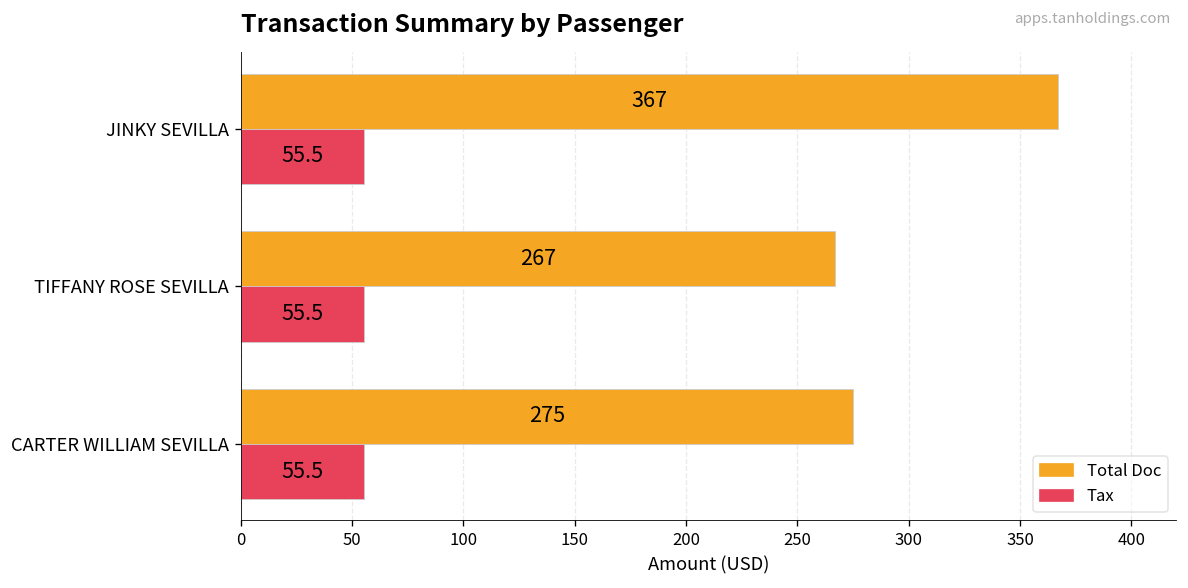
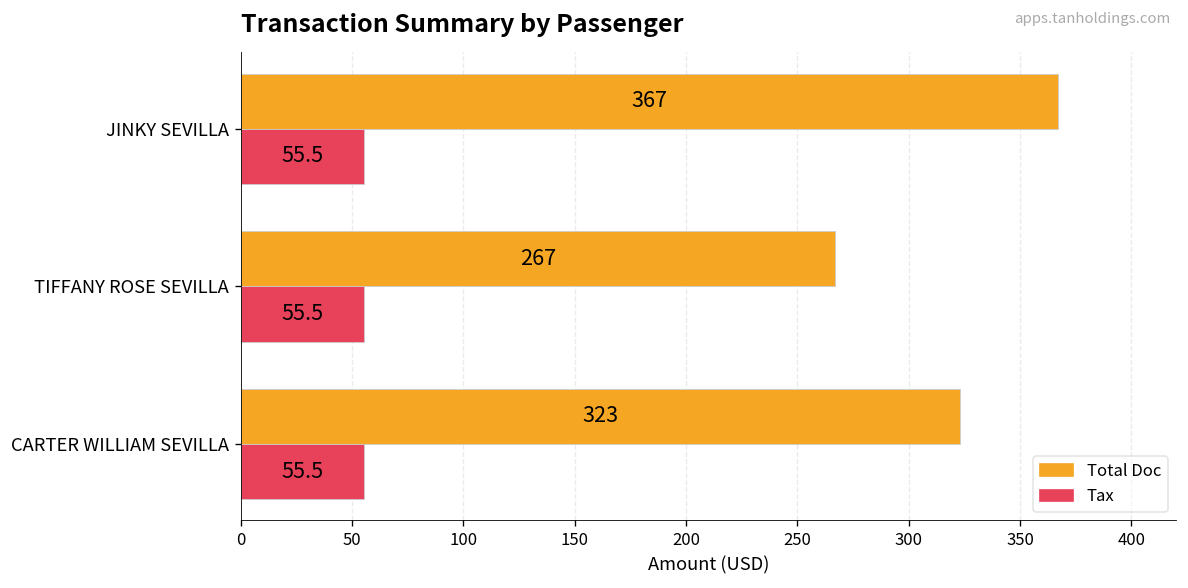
  {
    "Total Doc": {
      "JINKY SEVILLA": 367,
      "TIFFANY ROSE SEVILLA": 267,
-     "CARTER WILLIAM SEVILLA": 275
+     "CARTER WILLIAM SEVILLA": 323
    },
    "Tax": {
      "JINKY SEVILLA": 55.5,
      "TIFFANY ROSE SEVILLA": 55.5,
      "CARTER WILLIAM SEVILLA": 55.5
    }
  }
